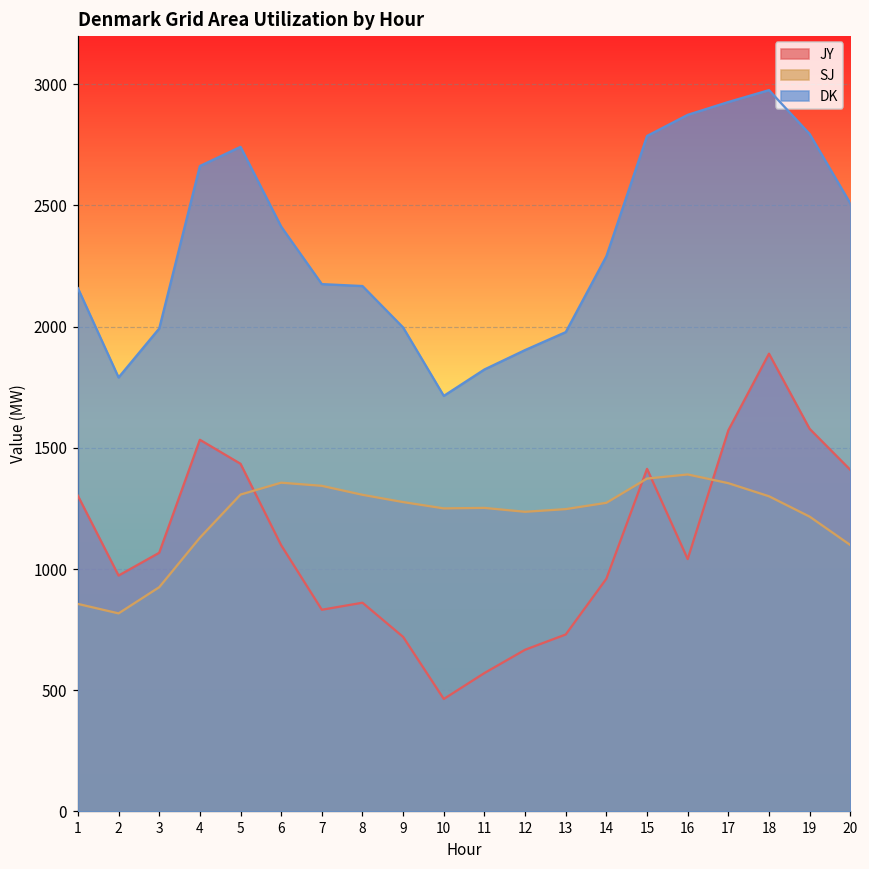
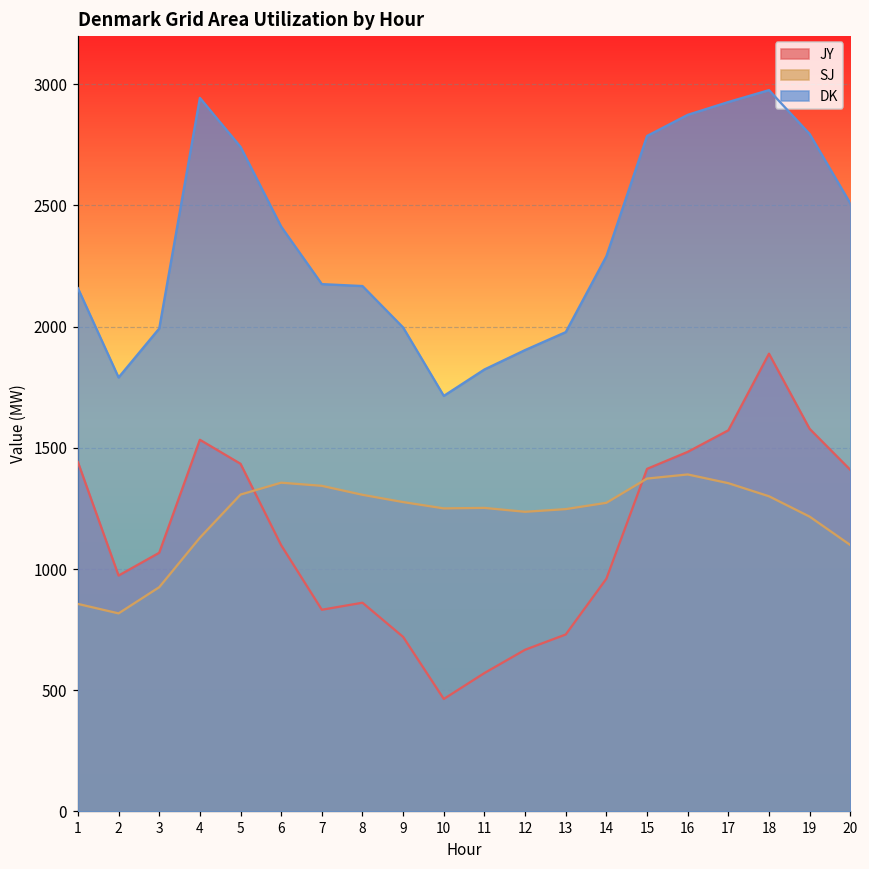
  {
    "JY": {
-     "1": 1300,
+     "1": 1440,
      "2": 970,
      "3": 1070,
      "4": 1530,
      "5": 1430,
      "6": 1100,
      "7": 830,
      "8": 860,
      "9": 720,
      "10": 460,
      "11": 570,
      "12": 670,
      "13": 730,
      "14": 960,
      "15": 1410,
-     "16": 1040,
+     "16": 1480,
      "17": 1570,
      "18": 1890,
      "19": 1580,
      "20": 1410
    },
    "SJ": {
      "1": 860,
      "2": 820,
      "3": 930,
      "4": 1130,
      "5": 1310,
      "6": 1360,
      "7": 1340,
      "8": 1310,
      "9": 1280,
      "10": 1250,
      "11": 1250,
      "12": 1240,
      "13": 1250,
      "14": 1270,
      "15": 1370,
      "16": 1390,
      "17": 1350,
      "18": 1300,
      "19": 1220,
      "20": 1100
    },
    "DK": {
      "1": 2160,
      "2": 1790,
      "3": 1990,
-     "4": 2660,
+     "4": 2940,
      "5": 2740,
      "6": 2410,
      "7": 2180,
      "8": 2170,
      "9": 2000,
      "10": 1710,
      "11": 1820,
      "12": 1900,
      "13": 1980,
      "14": 2290,
      "15": 2790,
      "16": 2870,
      "17": 2930,
      "18": 2980,
      "19": 2790,
      "20": 2510
    }
  }
